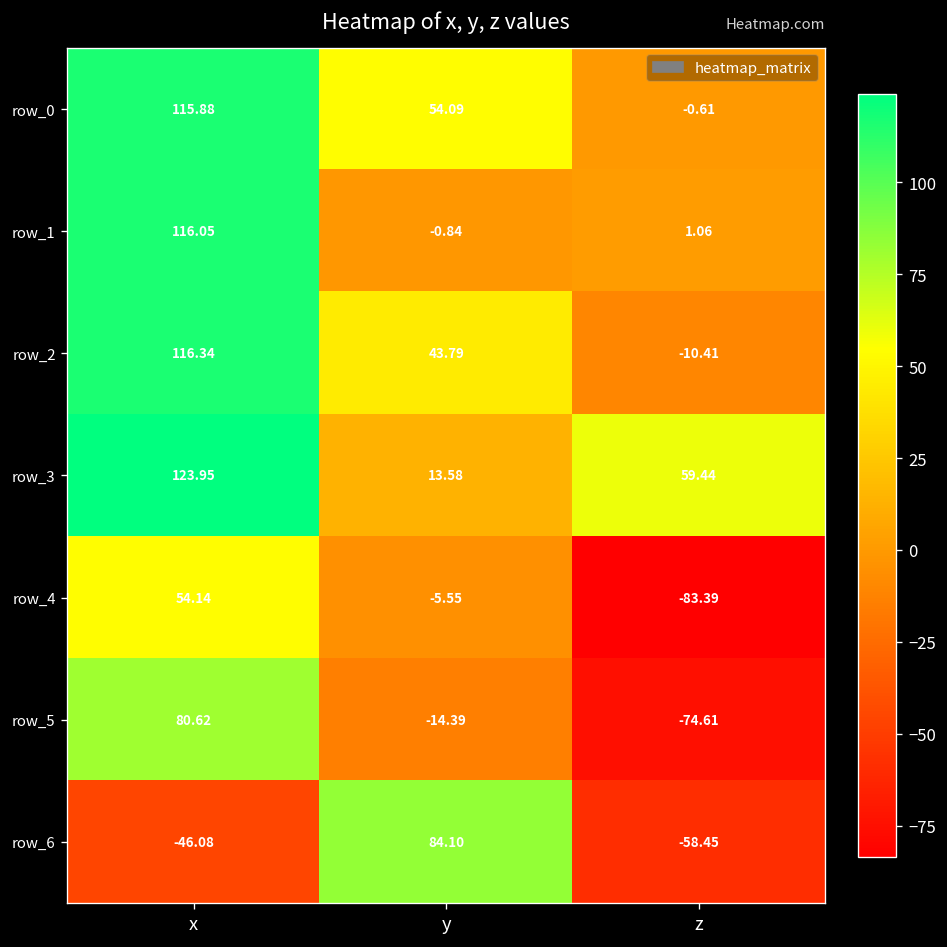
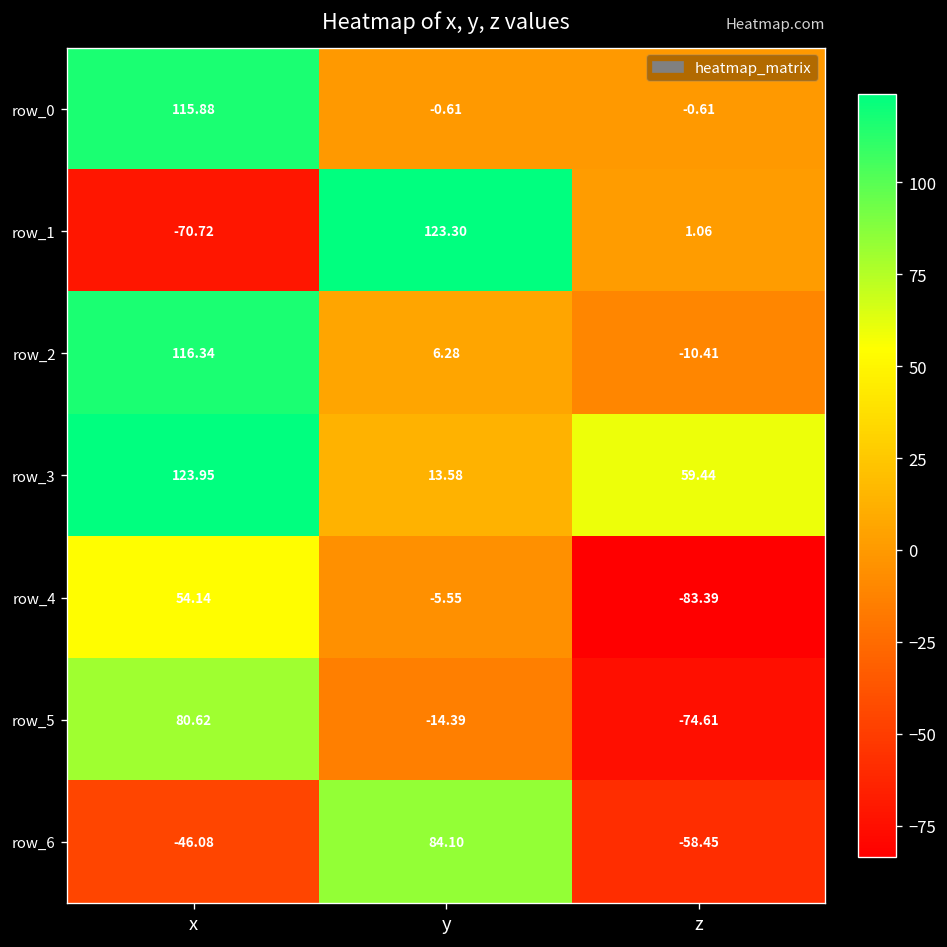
  {
    "row_0": {
      "x": 115.88,
-     "y": 54.09,
+     "y": -0.61,
      "z": -0.61
    },
    "row_1": {
-     "x": 116.05,
-     "y": -0.84,
+     "x": -70.72,
+     "y": 123.30,
      "z": 1.06
    },
    "row_2": {
      "x": 116.34,
-     "y": 43.79,
+     "y": 6.28,
      "z": -10.41
    },
    "row_3": {
      "x": 123.95,
      "y": 13.58,
      "z": 59.44
    },
    "row_4": {
      "x": 54.14,
      "y": -5.55,
      "z": -83.39
    },
    "row_5": {
      "x": 80.62,
      "y": -14.39,
      "z": -74.61
    },
    "row_6": {
      "x": -46.08,
      "y": 84.10,
      "z": -58.45
    }
  }
